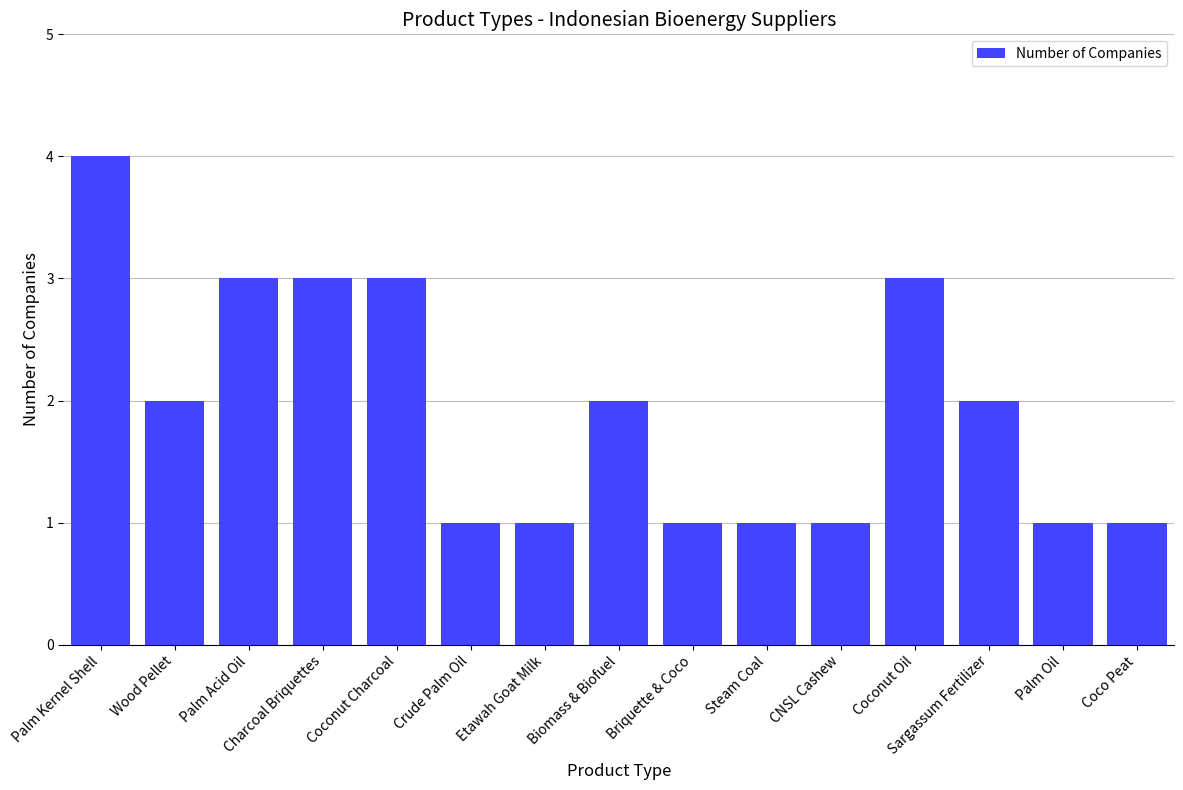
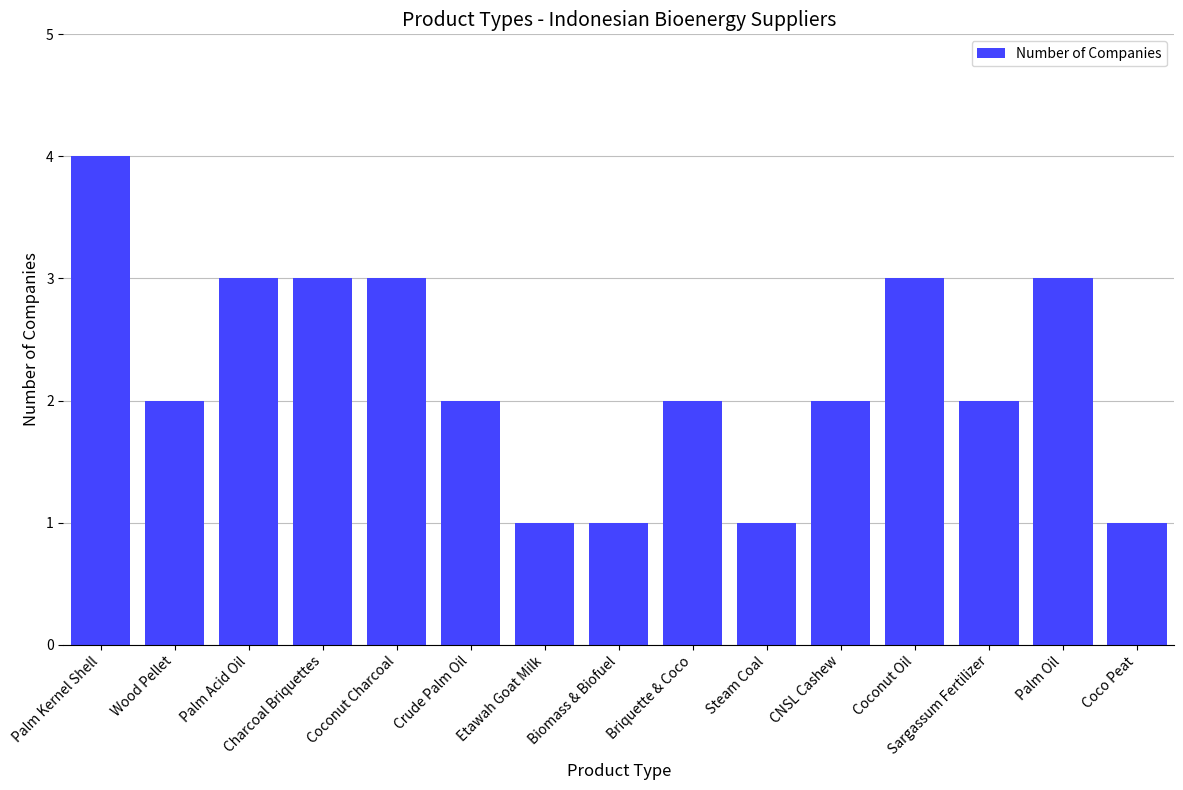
  {
    "Palm Kernel Shell": 4,
    "Wood Pellet": 2,
    "Palm Acid Oil": 3,
    "Charcoal Briquettes": 3,
    "Coconut Charcoal": 3,
-   "Crude Palm Oil": 1,
+   "Crude Palm Oil": 2,
    "Etawah Goat Milk": 1,
-   "Biomass & Biofuel": 2,
-   "Briquette & Coco": 1,
+   "Biomass & Biofuel": 1,
+   "Briquette & Coco": 2,
    "Steam Coal": 1,
-   "CNSL Cashew": 1,
+   "CNSL Cashew": 2,
    "Coconut Oil": 3,
    "Sargassum Fertilizer": 2,
-   "Palm Oil": 1,
+   "Palm Oil": 3,
    "Coco Peat": 1
  }
